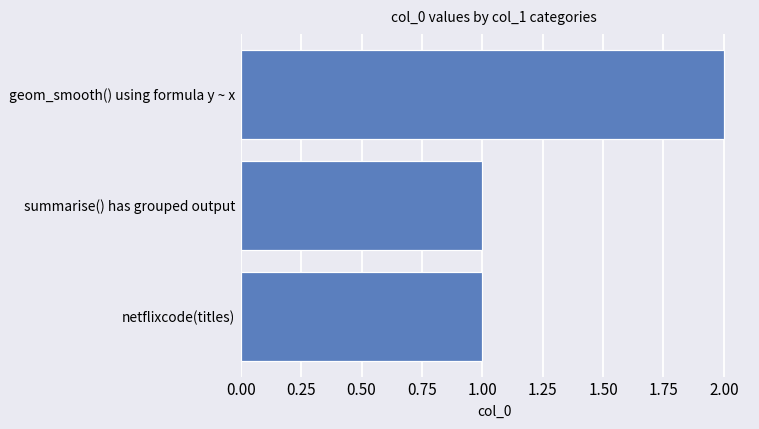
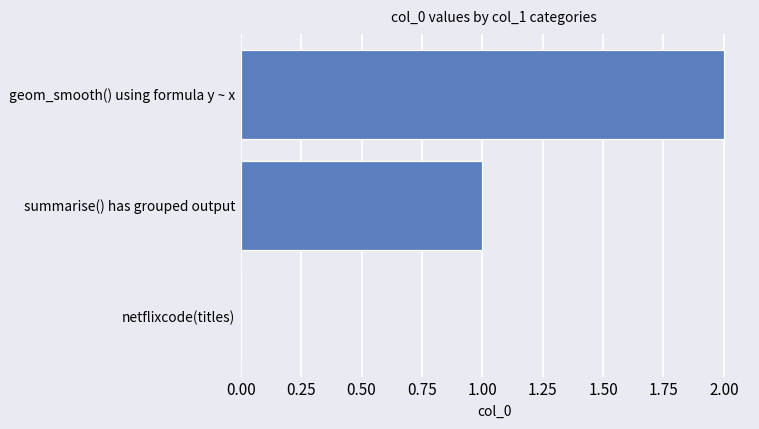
  {
    "geom_smooth() using formula y ~ x": 2,
    "summarise() has grouped output": 1,
-   "netflixcode(titles)": 1
+   "netflixcode(titles)": 0
  }
